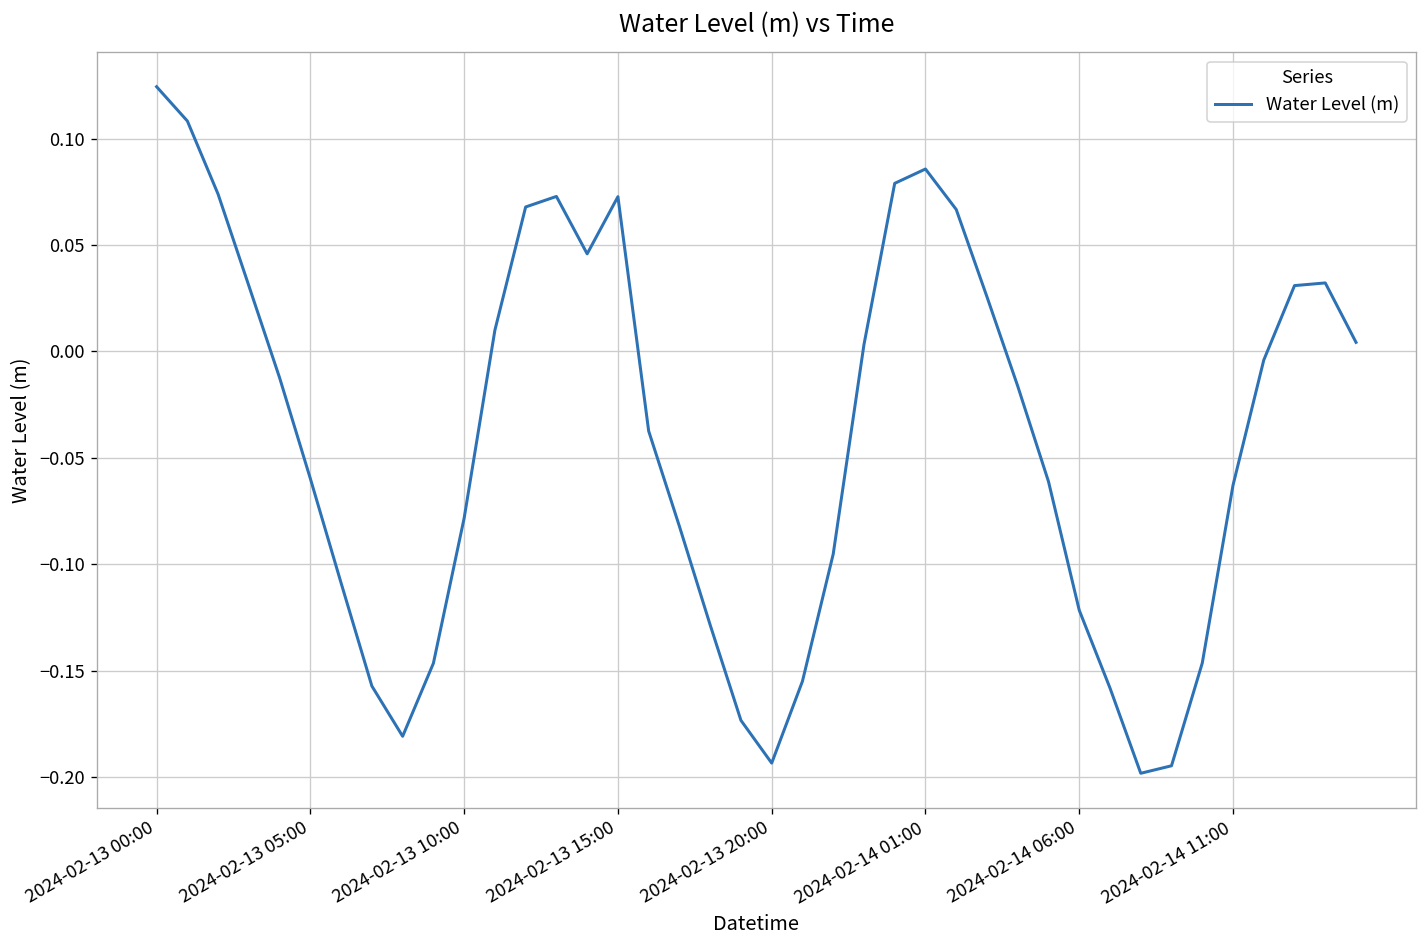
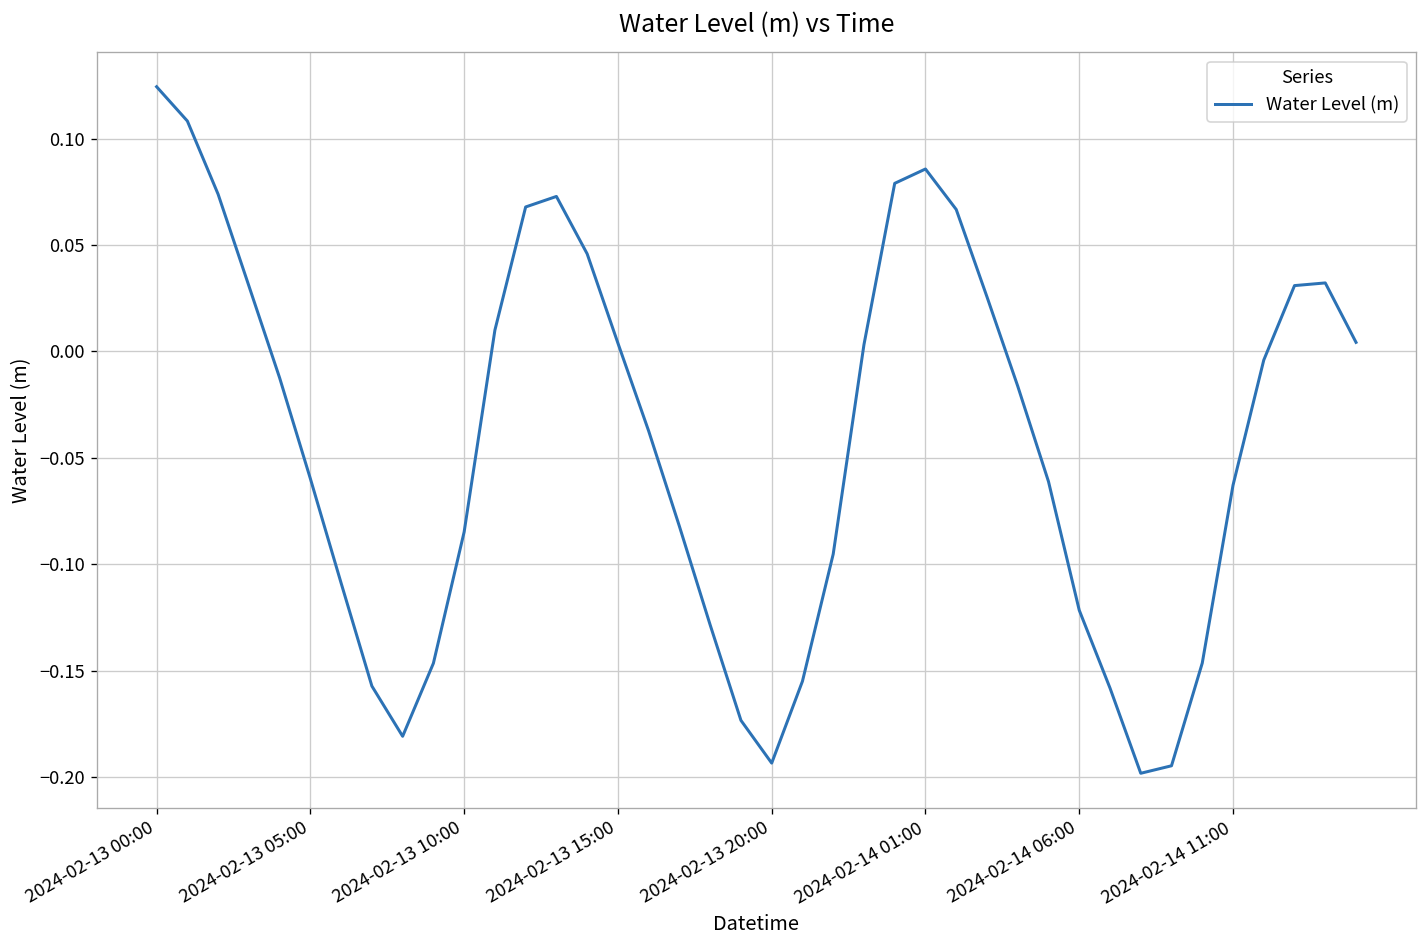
  {
    "2024-02-13 00:00": 0.124,
    "2024-02-13 05:00": -0.060,
-   "2024-02-13 10:00": -0.078,
-   "2024-02-13 15:00": 0.073,
+   "2024-02-13 10:00": -0.085,
+   "2024-02-13 15:00": 0.004,
    "2024-02-13 20:00": -0.193,
    "2024-02-14 01:00": 0.086,
    "2024-02-14 06:00": -0.122,
    "2024-02-14 11:00": -0.063
  }
